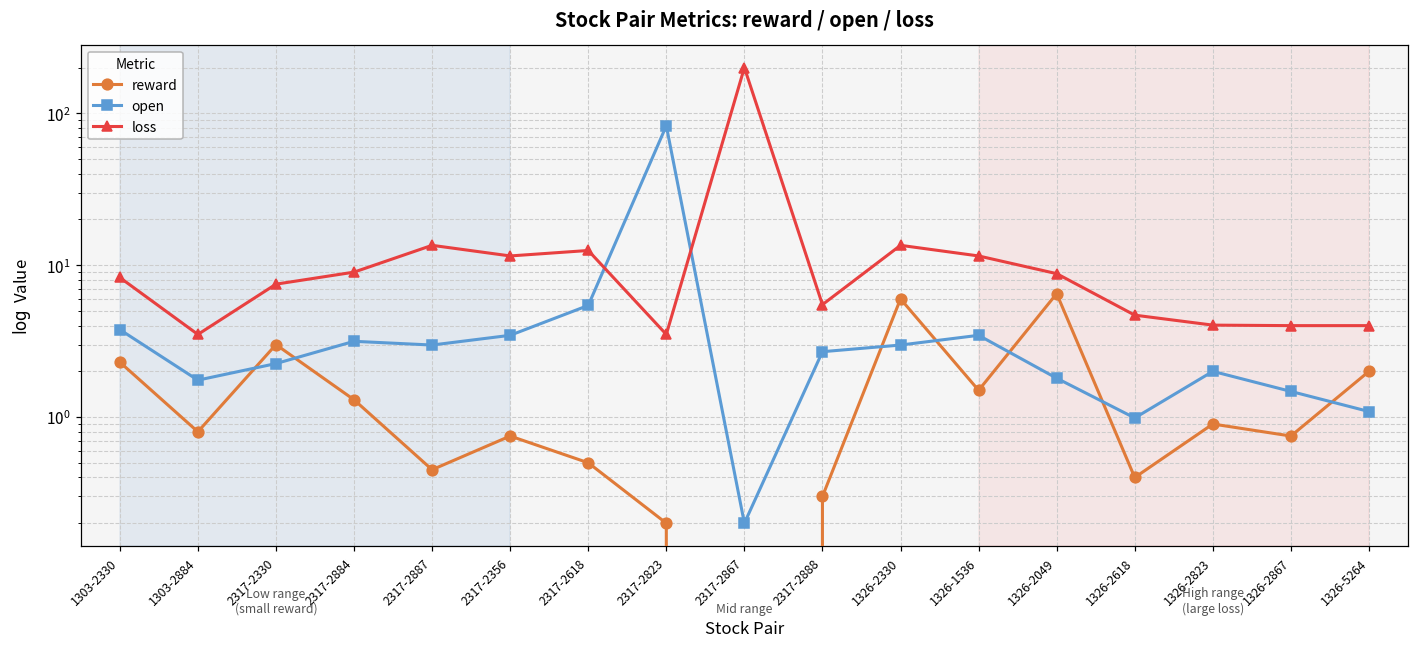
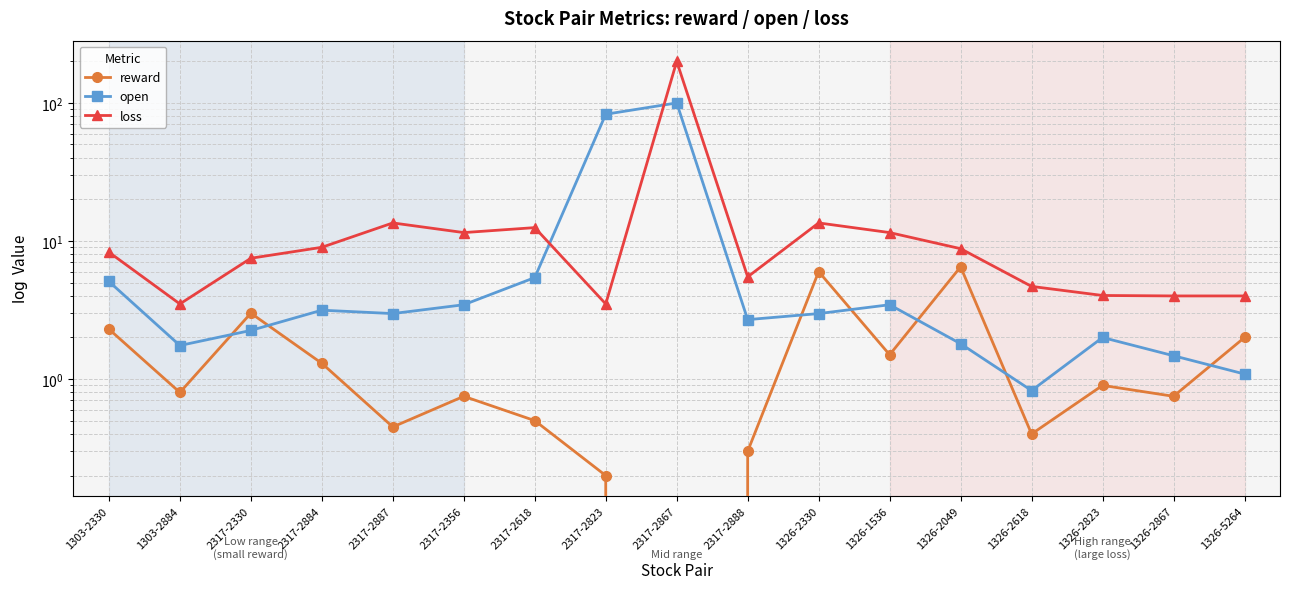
  {
    "open": {
-     "1303-2330": 3.8,
+     "1303-2330": 5.1,
      "1303-2884": 1.7,
      "2317-2330": 2.2,
      "2317-2884": 3.2,
      "2317-2887": 3.0,
      "2317-2356": 3.5,
      "2317-2618": 5.4,
      "2317-2823": 80,
-     "2317-2867": 0.2,
+     "2317-2867": 100,
      "2317-2888": 2.7,
      "1326-2330": 3.0,
      "1326-1536": 3.5,
      "1326-2049": 1.8,
-     "1326-2618": 1.0,
+     "1326-2618": 0.8,
      "1326-2823": 2.0,
      "1326-2867": 1.5,
      "1326-5264": 1.1
    }
  }
